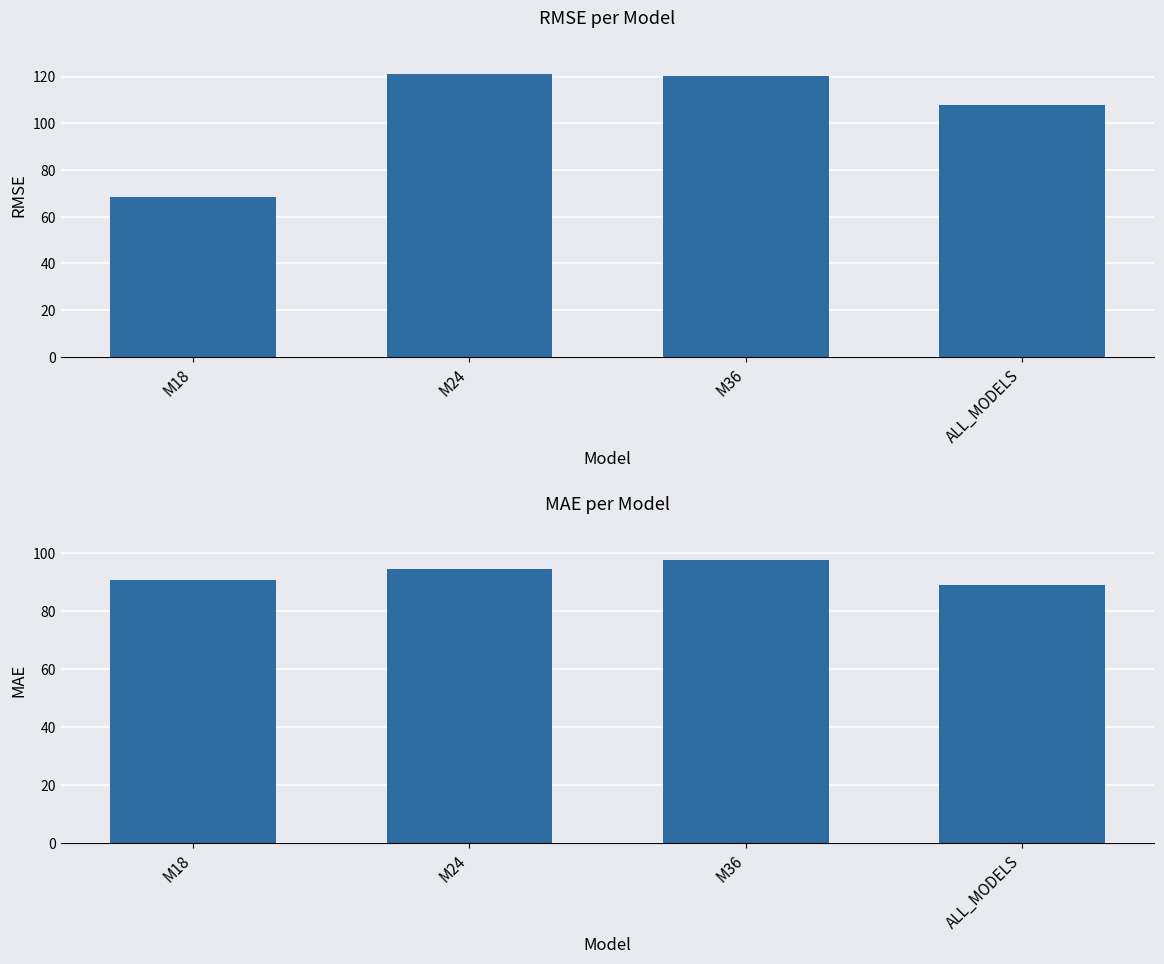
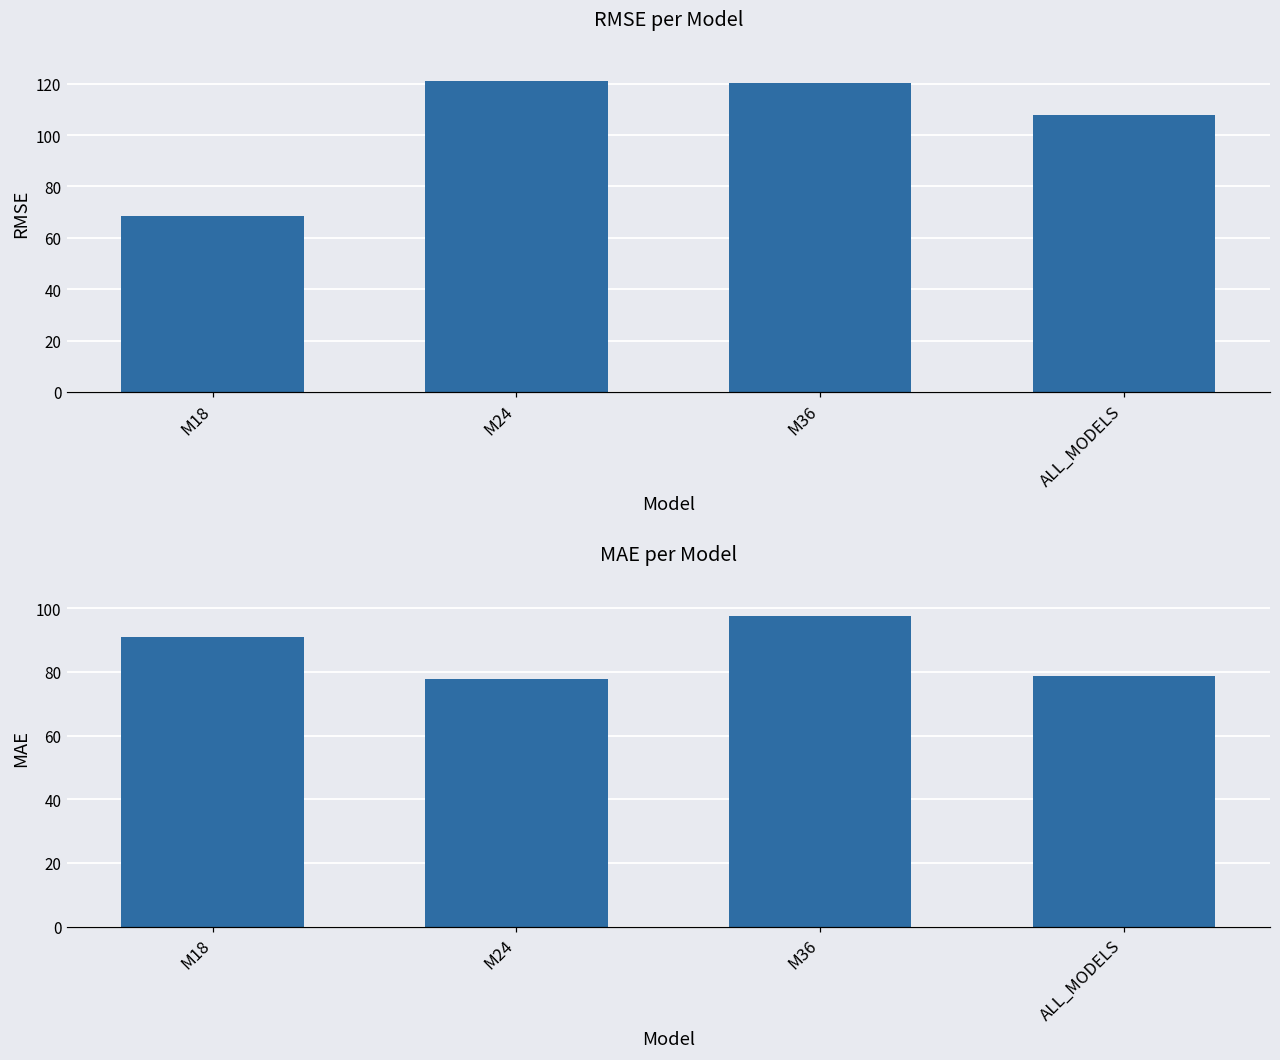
  {
    "RMSE per Model": {
      "M18": 69,
      "M24": 121,
      "M36": 120,
      "ALL_MODELS": 108
    },
    "MAE per Model": {
      "M18": 91,
-     "M24": 94,
+     "M24": 78,
      "M36": 98,
-     "ALL_MODELS": 89
+     "ALL_MODELS": 79
    }
  }
